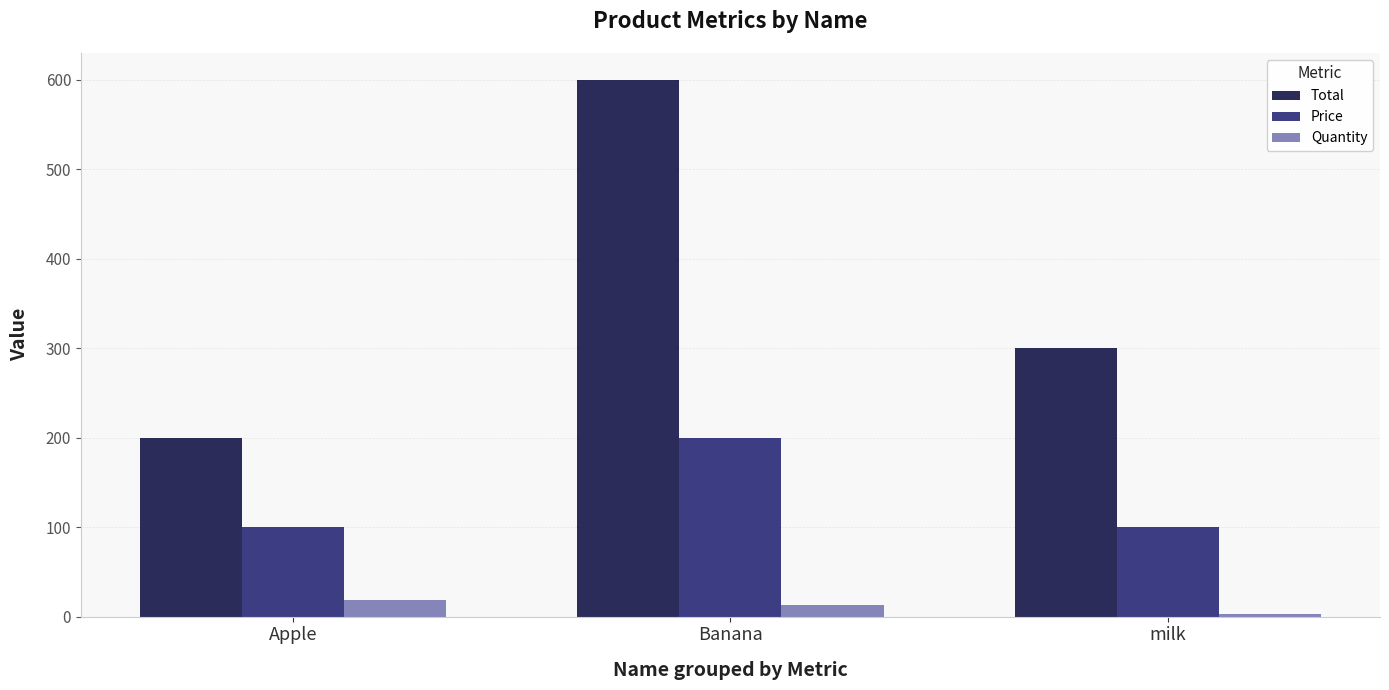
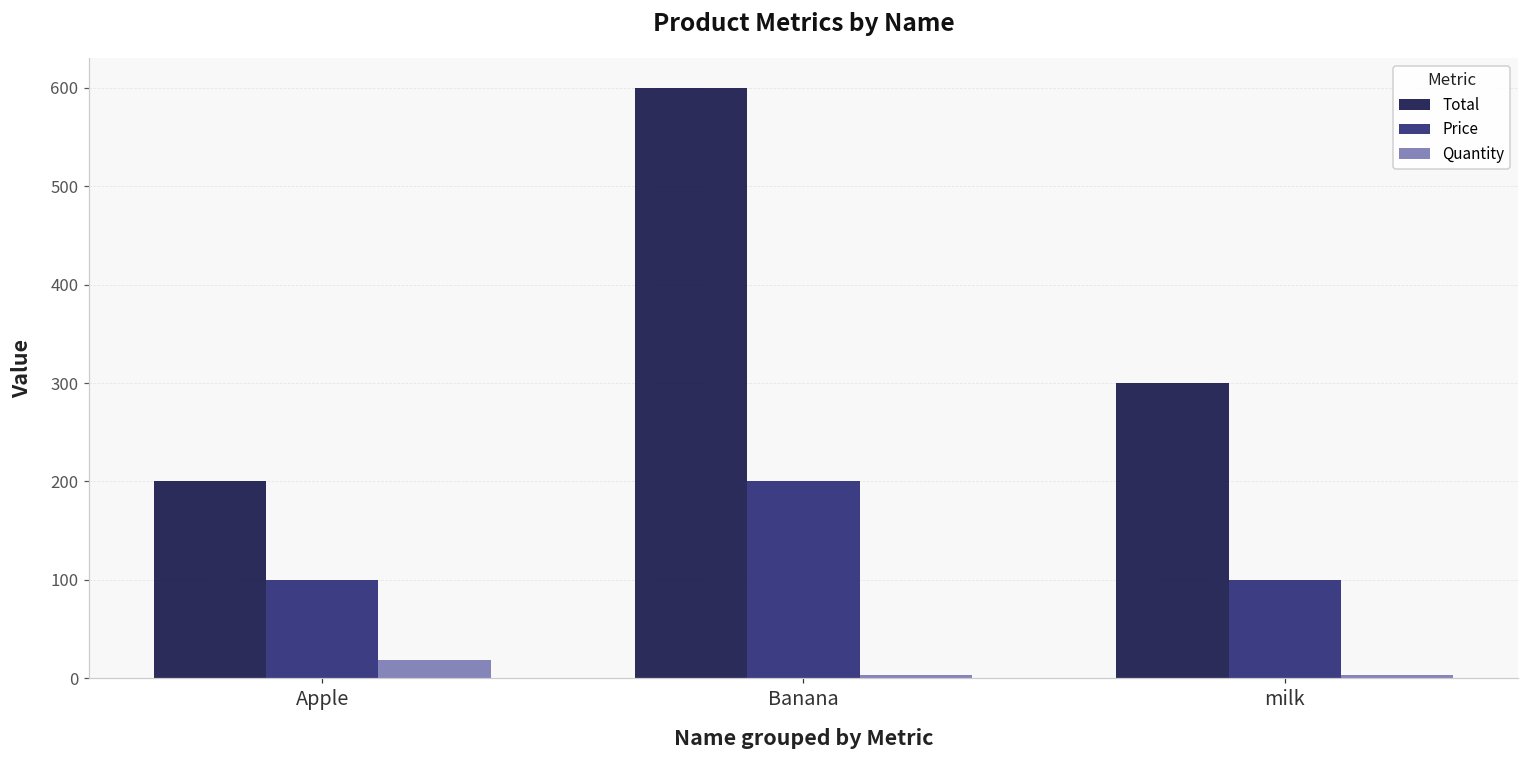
  {
    "Quantity": {
      "Apple": 20,
-     "Banana": 10,
+     "Banana": 0,
      "milk": 0
    }
  }
